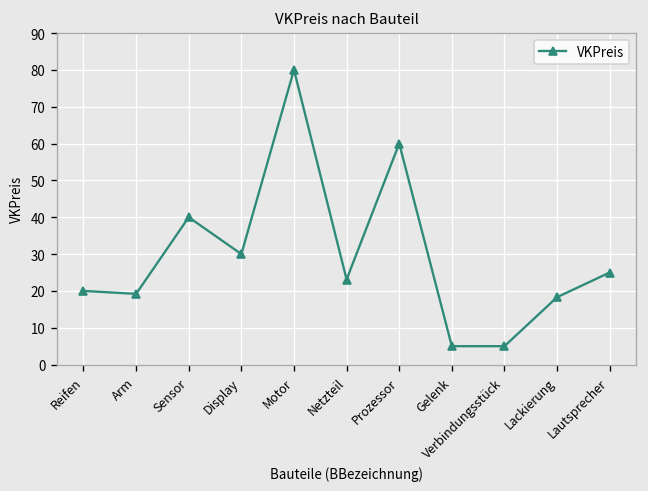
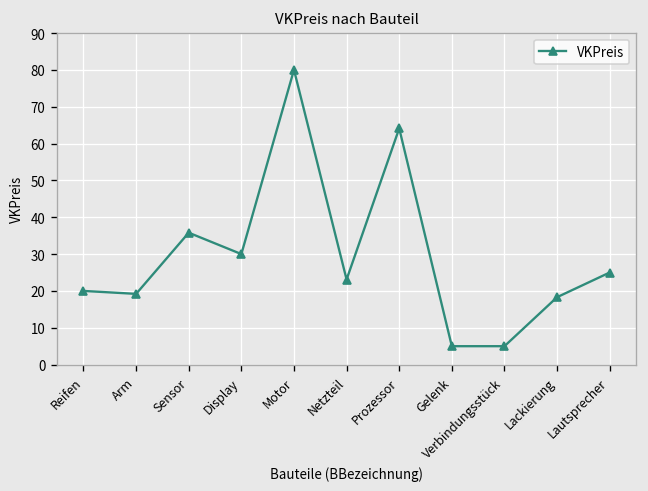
  {
    "Reifen": 20,
    "Arm": 19,
-   "Sensor": 40,
+   "Sensor": 36,
    "Display": 30,
    "Motor": 80,
    "Netzteil": 23,
-   "Prozessor": 60,
+   "Prozessor": 64,
    "Gelenk": 5,
    "Verbindungsstück": 5,
    "Lackierung": 18,
    "Lautsprecher": 25
  }
